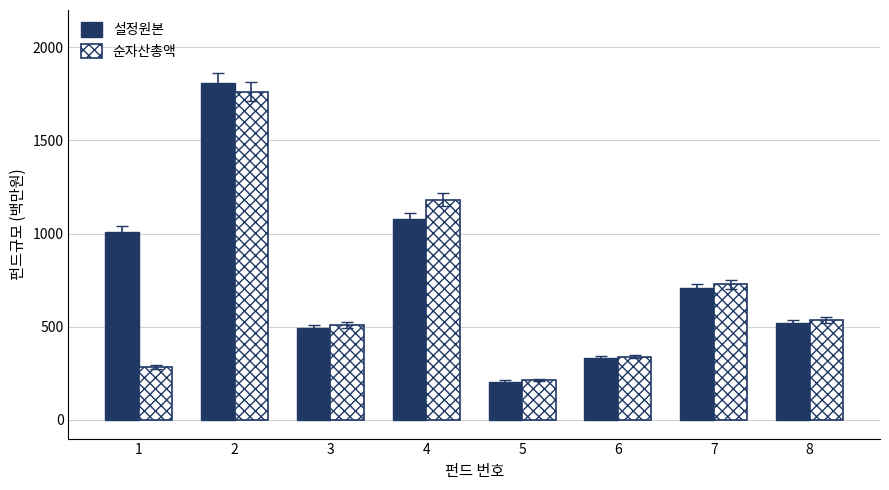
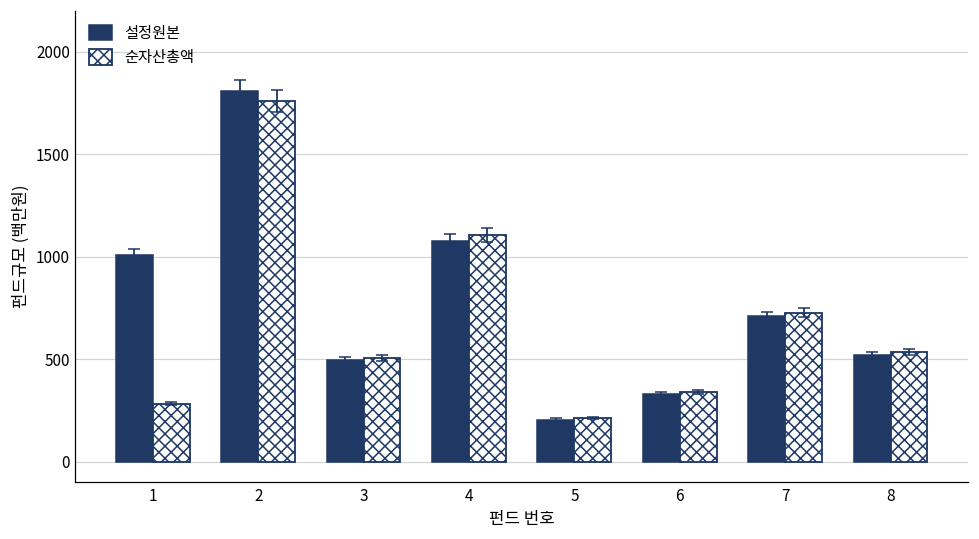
  {
    "순자산총액": {
      "1": 280,
      "2": 1760,
      "3": 510,
-     "4": 1180,
+     "4": 1110,
      "5": 210,
      "6": 340,
      "7": 730,
      "8": 540
    }
  }
